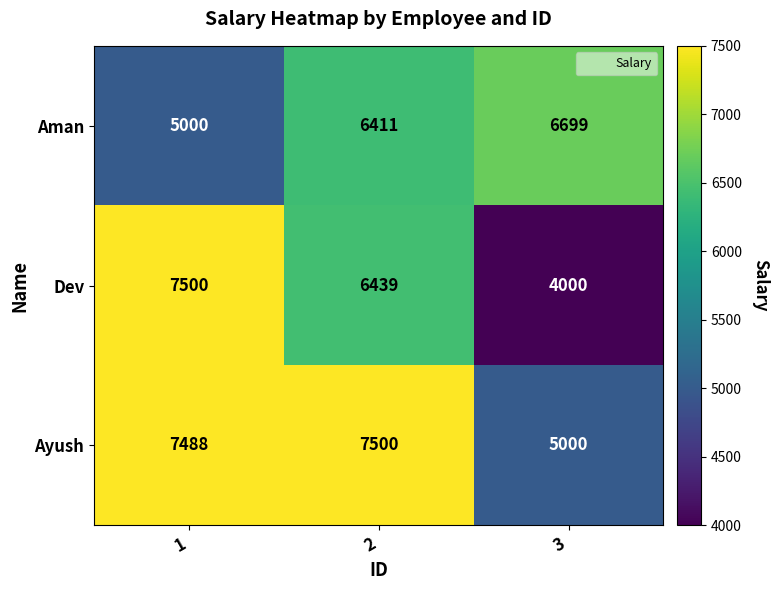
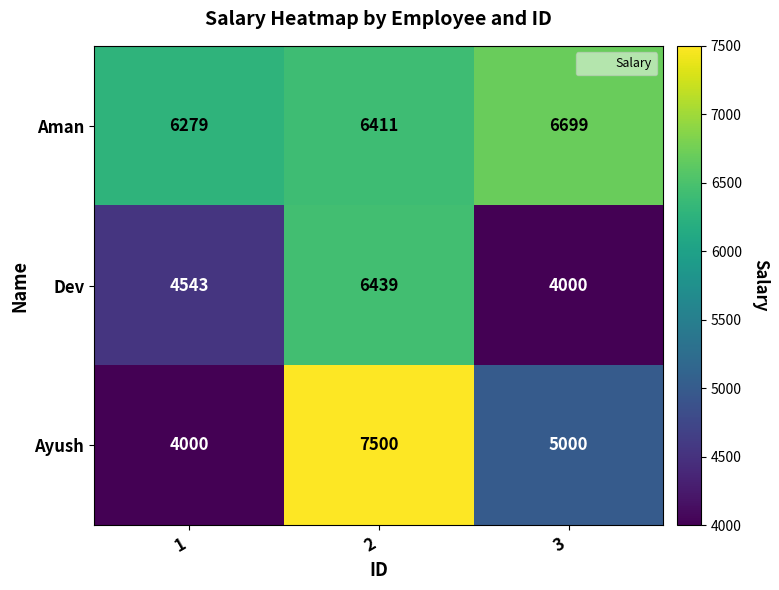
  {
    "Aman": {
-     "1": 5000,
+     "1": 6279,
      "2": 6411,
      "3": 6699
    },
    "Dev": {
-     "1": 7500,
+     "1": 4543,
      "2": 6439,
      "3": 4000
    },
    "Ayush": {
-     "1": 7488,
+     "1": 4000,
      "2": 7500,
      "3": 5000
    }
  }
